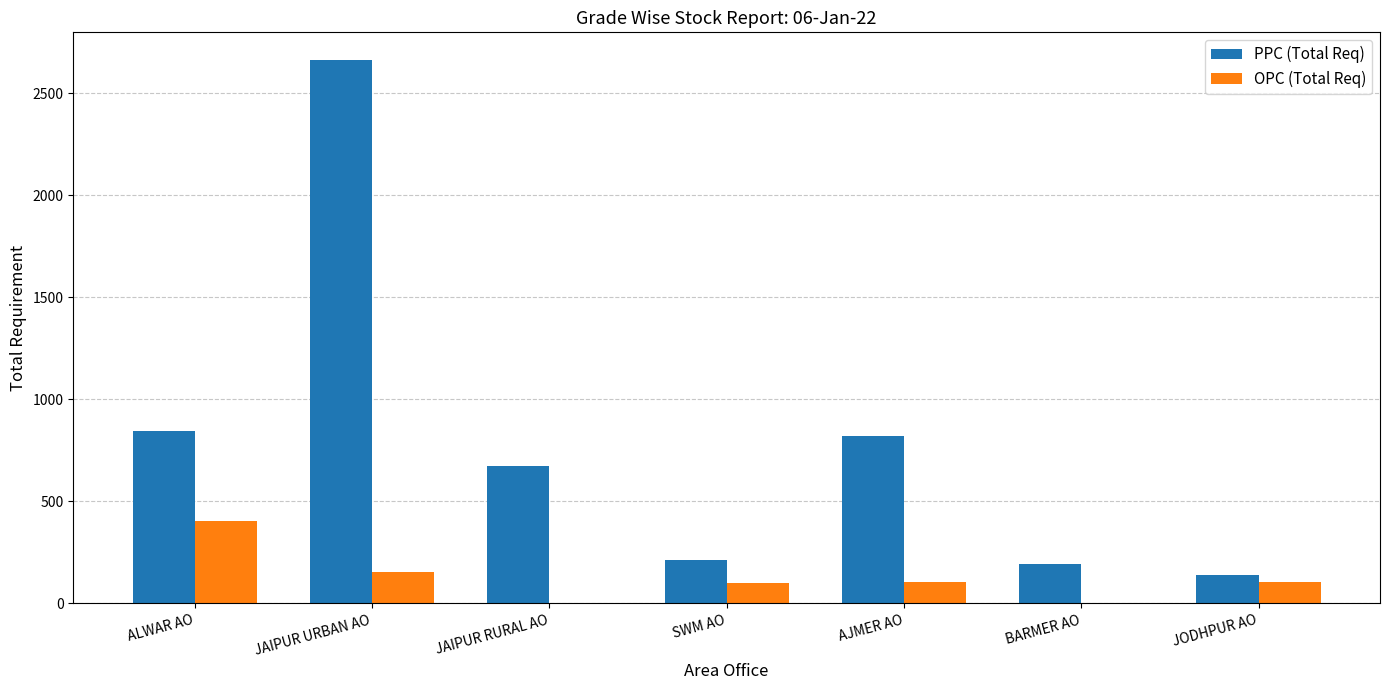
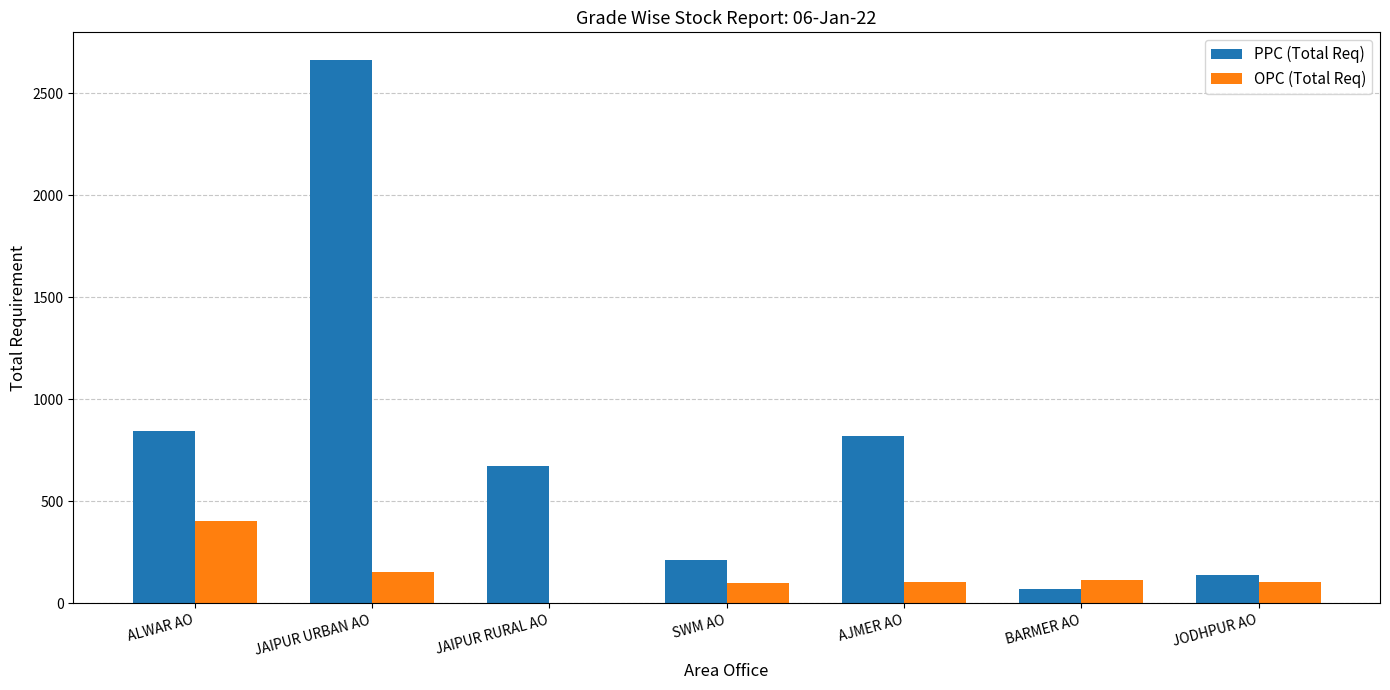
  {
    "PPC (Total Req)": {
      "ALWAR AO": 850,
      "JAIPUR URBAN AO": 2670,
      "JAIPUR RURAL AO": 680,
      "SWM AO": 220,
      "AJMER AO": 820,
-     "BARMER AO": 190,
+     "BARMER AO": 70,
      "JODHPUR AO": 140
    },
    "OPC (Total Req)": {
      "ALWAR AO": 400,
      "JAIPUR URBAN AO": 150,
      "JAIPUR RURAL AO": 0,
      "SWM AO": 100,
      "AJMER AO": 110,
-     "BARMER AO": 0,
+     "BARMER AO": 120,
      "JODHPUR AO": 110
    }
  }
